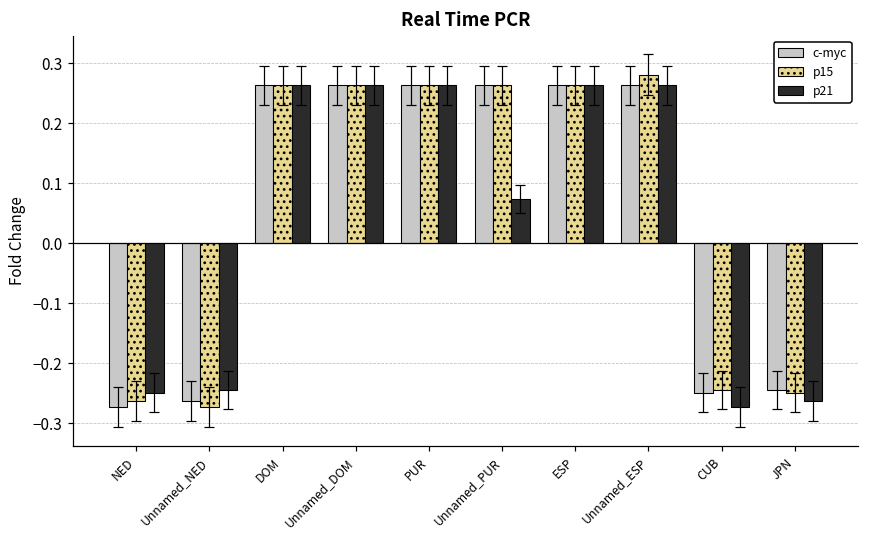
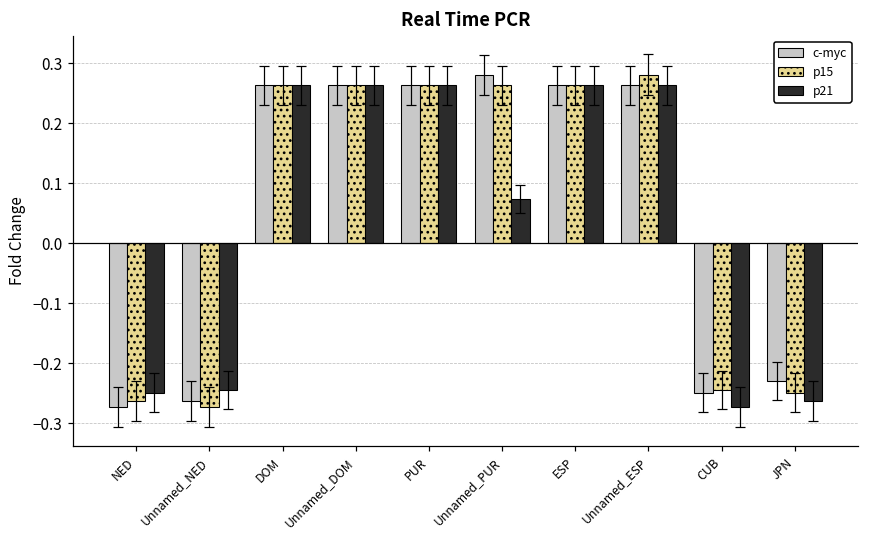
  {
    "c-myc": {
      "NED": -0.27,
      "Unnamed_NED": -0.26,
      "DOM": 0.26,
      "Unnamed_DOM": 0.26,
      "PUR": 0.26,
-     "Unnamed_PUR": 0.26,
+     "Unnamed_PUR": 0.28,
      "ESP": 0.26,
      "Unnamed_ESP": 0.26,
      "CUB": -0.25,
-     "JPN": -0.24
+     "JPN": -0.23
    },
    "p15": {
      "NED": -0.26,
      "Unnamed_NED": -0.27,
      "DOM": 0.26,
      "Unnamed_DOM": 0.26,
      "PUR": 0.26,
      "Unnamed_PUR": 0.26,
      "ESP": 0.26,
      "Unnamed_ESP": 0.28,
      "CUB": -0.24,
      "JPN": -0.25
    },
    "p21": {
      "NED": -0.25,
      "Unnamed_NED": -0.24,
      "DOM": 0.26,
      "Unnamed_DOM": 0.26,
      "PUR": 0.26,
      "Unnamed_PUR": 0.07,
      "ESP": 0.26,
      "Unnamed_ESP": 0.26,
      "CUB": -0.27,
      "JPN": -0.26
    }
  }
